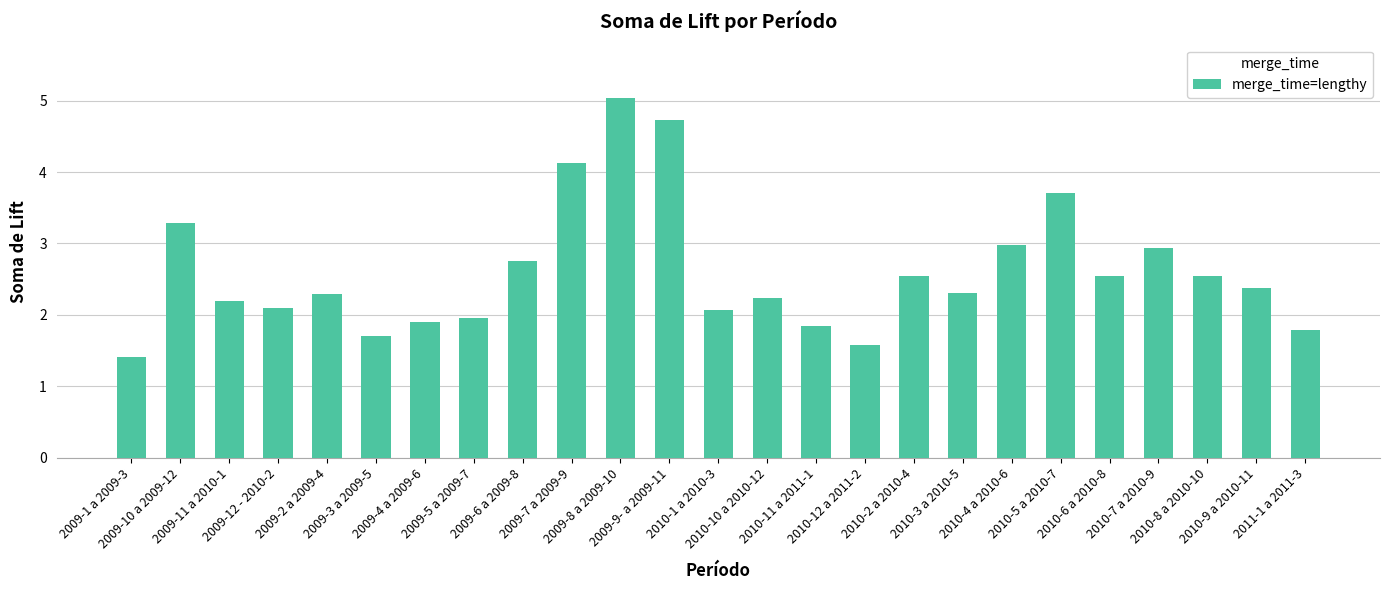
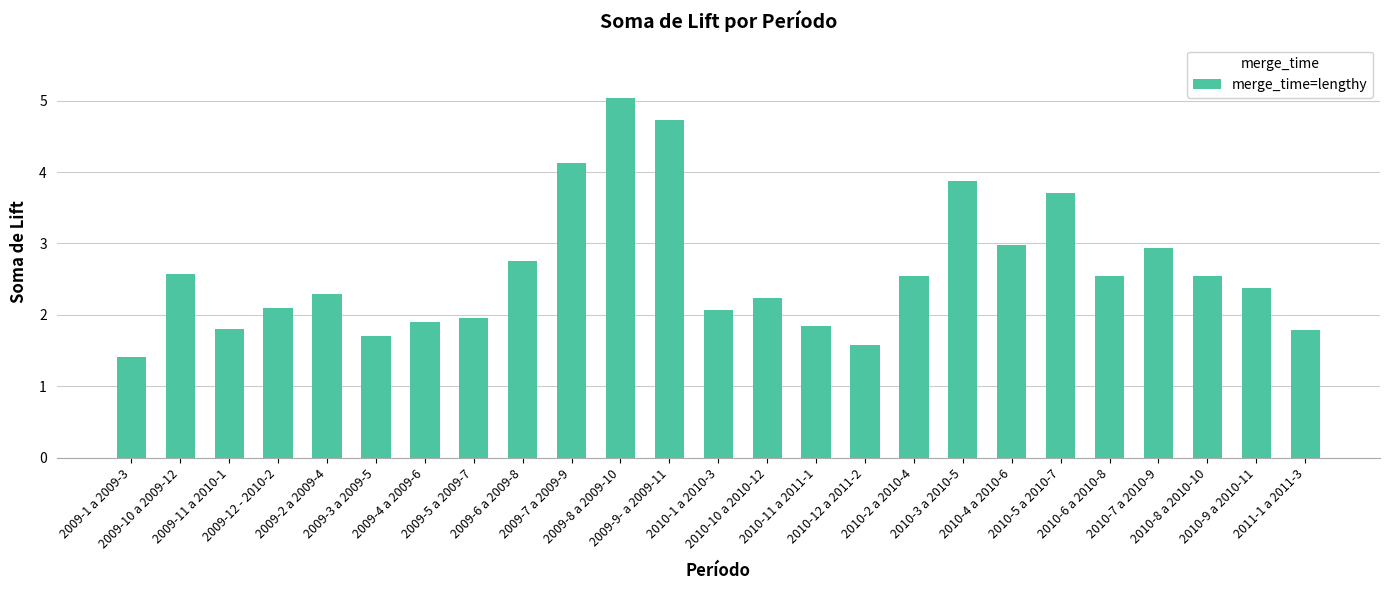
  {
    "2009-1 a 2009-3": 1.4,
-   "2009-10 a 2009-12": 3.3,
-   "2009-11 a 2010-1": 2.2,
+   "2009-10 a 2009-12": 2.6,
+   "2009-11 a 2010-1": 1.8,
    "2009-12 - 2010-2": 2.1,
    "2009-2 a 2009-4": 2.3,
    "2009-3 a 2009-5": 1.7,
    "2009-4 a 2009-6": 1.9,
    "2009-5 a 2009-7": 2.0,
    "2009-6 a 2009-8": 2.8,
    "2009-7 a 2009-9": 4.1,
    "2009-8 a 2009-10": 5.0,
    "2009-9- a 2009-11": 4.7,
    "2010-1 a 2010-3": 2.1,
    "2010-10 a 2010-12": 2.2,
    "2010-11 a 2011-1": 1.8,
    "2010-12 a 2011-2": 1.6,
    "2010-2 a 2010-4": 2.6,
-   "2010-3 a 2010-5": 2.3,
+   "2010-3 a 2010-5": 3.9,
    "2010-4 a 2010-6": 3.0,
    "2010-5 a 2010-7": 3.7,
    "2010-6 a 2010-8": 2.5,
    "2010-7 a 2010-9": 2.9,
    "2010-8 a 2010-10": 2.5,
    "2010-9 a 2010-11": 2.4,
    "2011-1 a 2011-3": 1.8
  }
